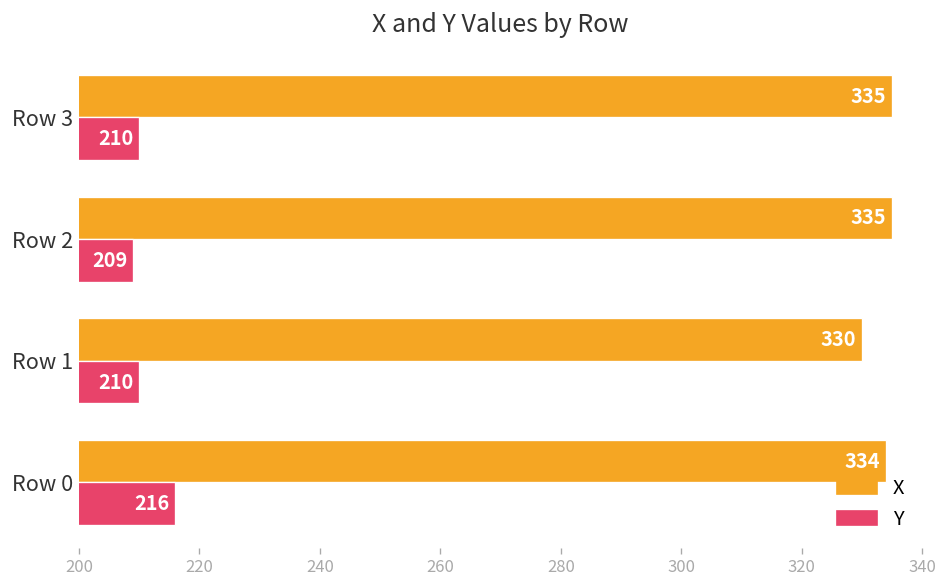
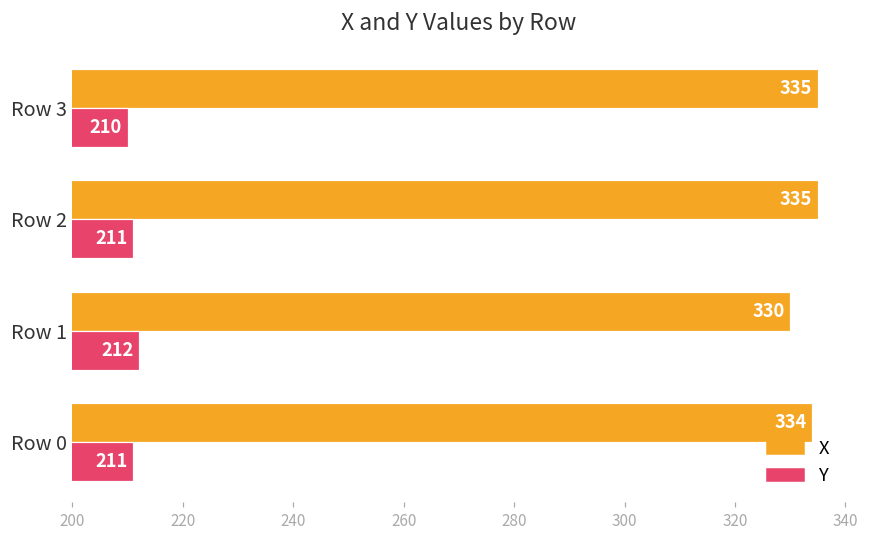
  {
    "X": {
      "Row 3": 335,
      "Row 2": 335,
      "Row 1": 330,
      "Row 0": 334
    },
    "Y": {
      "Row 3": 210,
-     "Row 2": 209,
-     "Row 1": 210,
-     "Row 0": 216
+     "Row 2": 211,
+     "Row 1": 212,
+     "Row 0": 211
    }
  }
